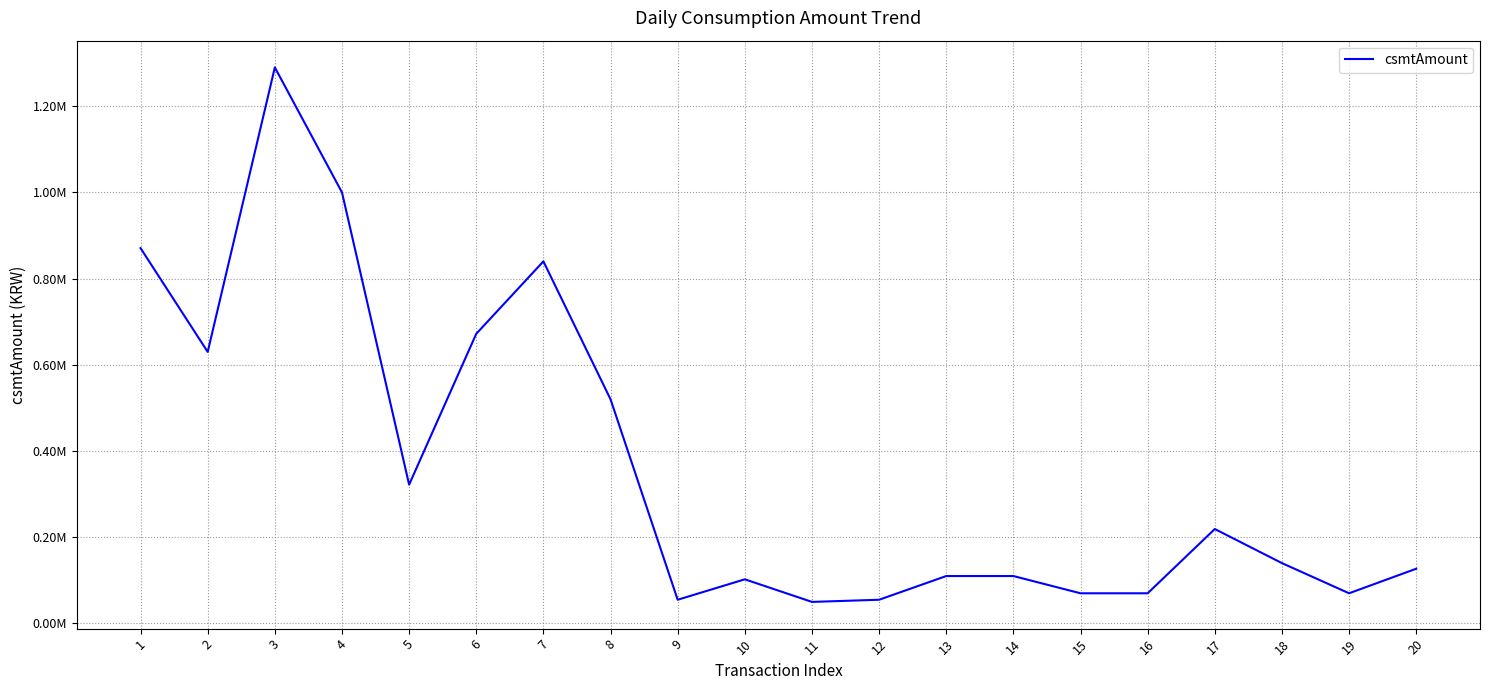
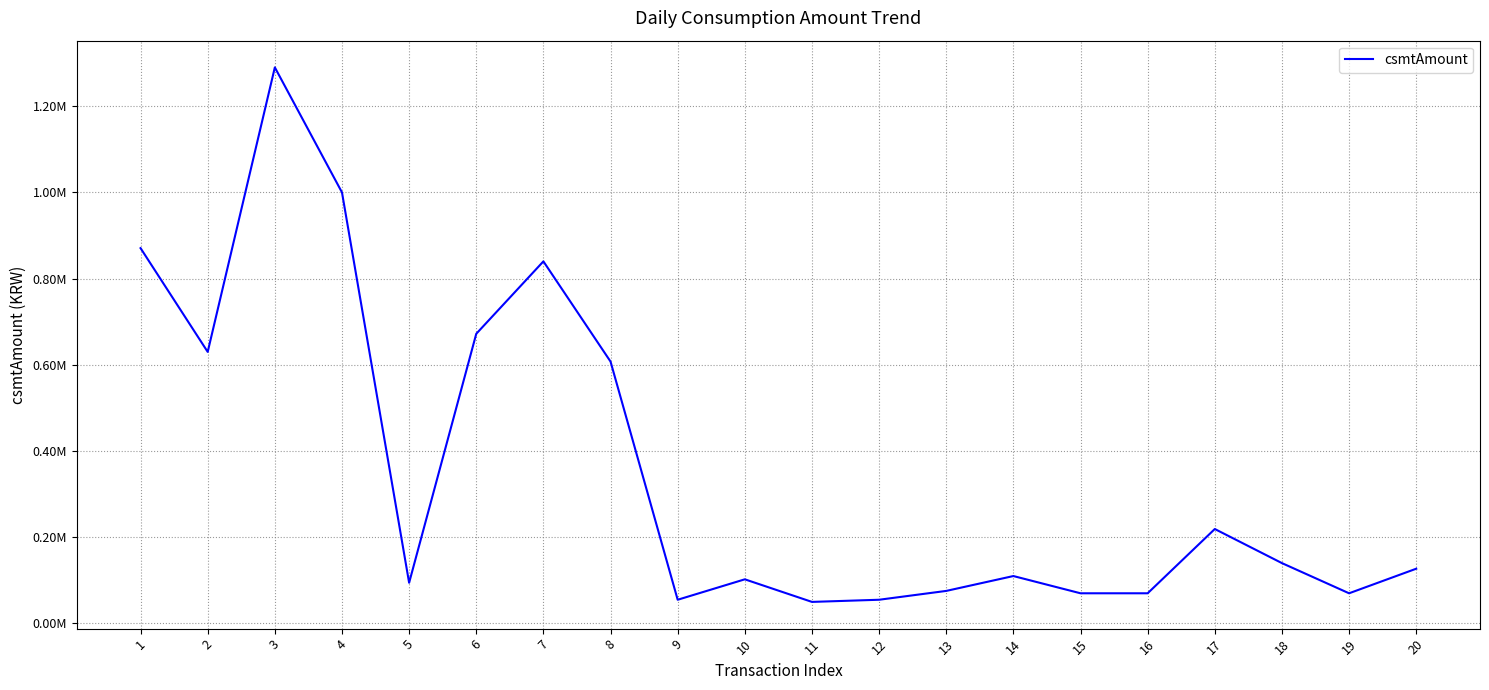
  {
    "1": 870000,
    "2": 630000,
    "3": 1290000,
    "4": 1000000,
-   "5": 320000,
+   "5": 90000,
    "6": 670000,
    "7": 840000,
-   "8": 520000,
+   "8": 610000,
    "9": 60000,
    "10": 100000,
    "11": 50000,
    "12": 60000,
-   "13": 110000,
+   "13": 80000,
    "14": 110000,
    "15": 70000,
    "16": 70000,
    "17": 220000,
    "18": 140000,
    "19": 70000,
    "20": 130000
  }
